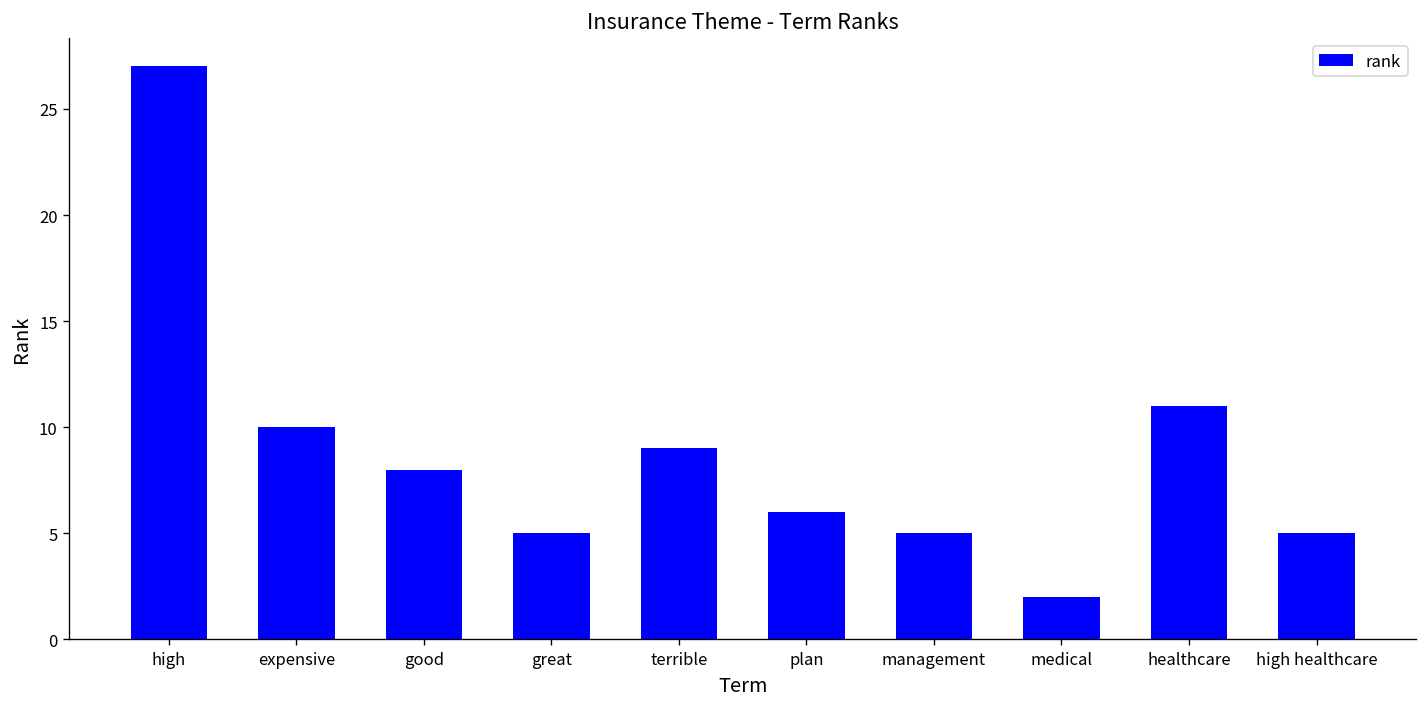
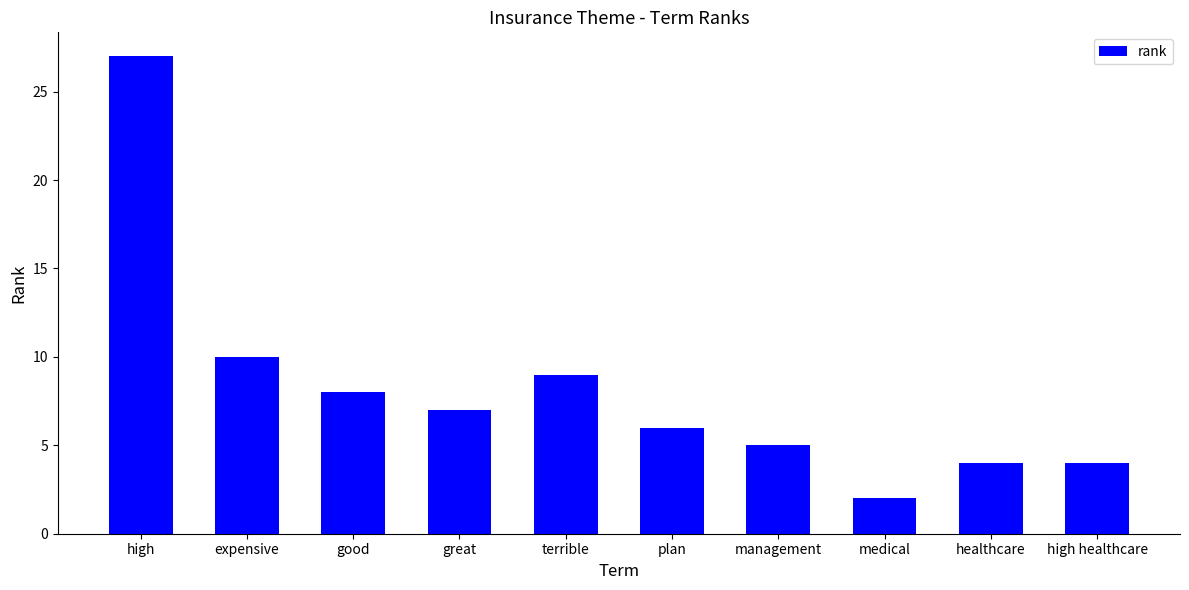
  {
    "high": 27,
    "expensive": 10,
    "good": 8,
-   "great": 5,
+   "great": 7,
    "terrible": 9,
    "plan": 6,
    "management": 5,
    "medical": 2,
-   "healthcare": 11,
-   "high healthcare": 5
+   "healthcare": 4,
+   "high healthcare": 4
  }
